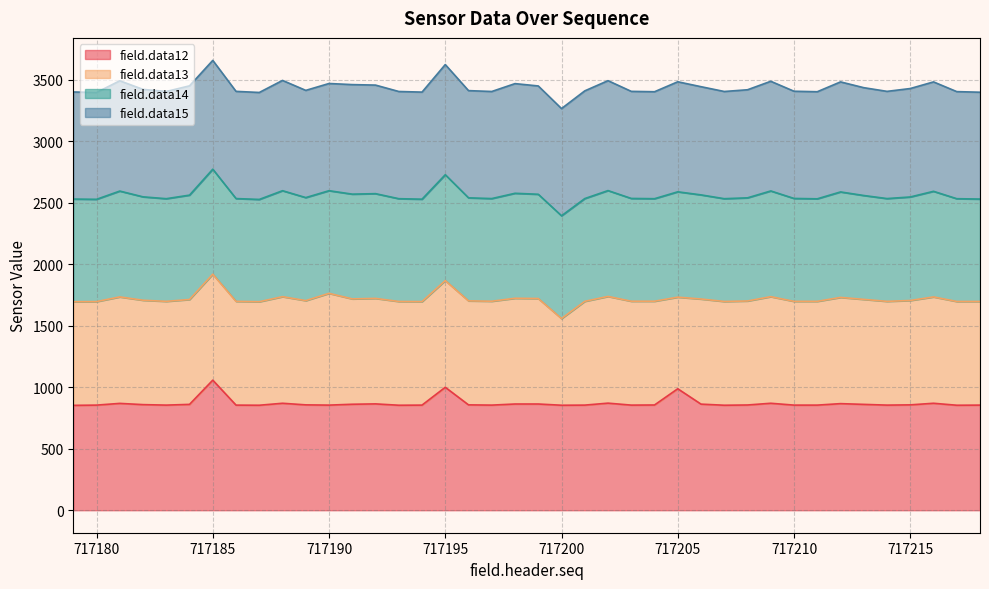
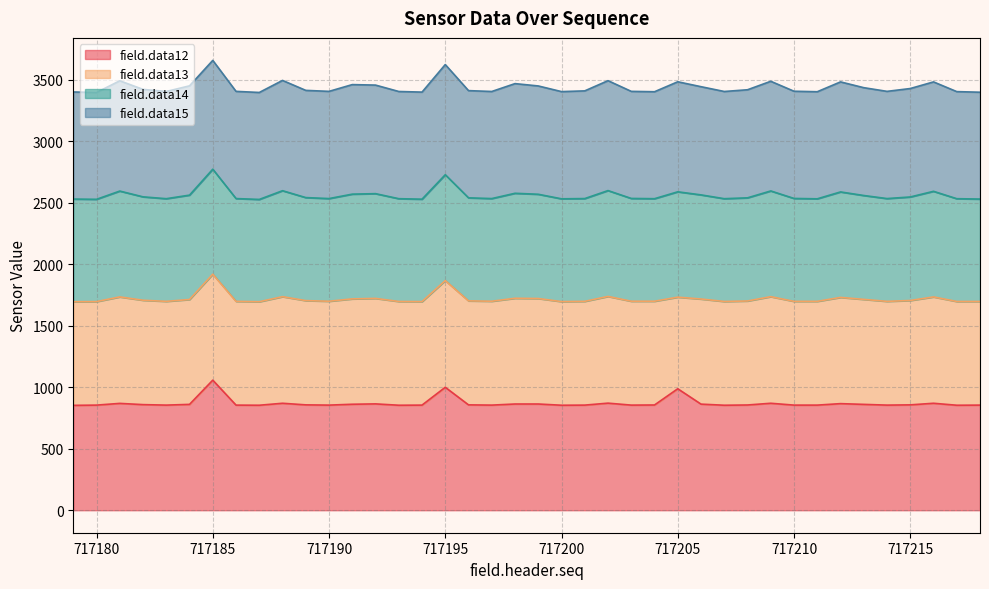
  {
    "field.data12": {
      "717180": 860,
      "717185": 1060,
      "717190": 860,
      "717195": 1000,
      "717200": 850,
      "717205": 990,
      "717210": 860,
      "717215": 860
    },
    "field.data13": {
      "717180": 840,
      "717185": 860,
-     "717190": 910,
+     "717190": 850,
      "717195": 870,
-     "717200": 710,
+     "717200": 840,
      "717205": 750,
      "717210": 840,
      "717215": 850
    }
  }
